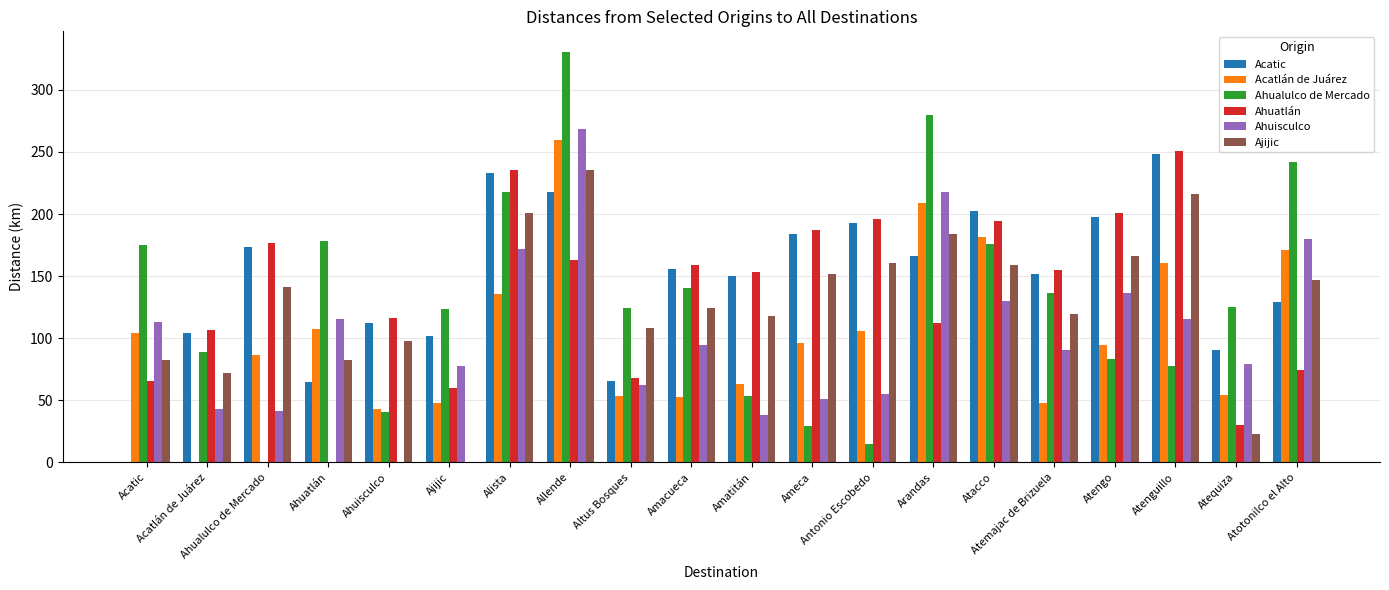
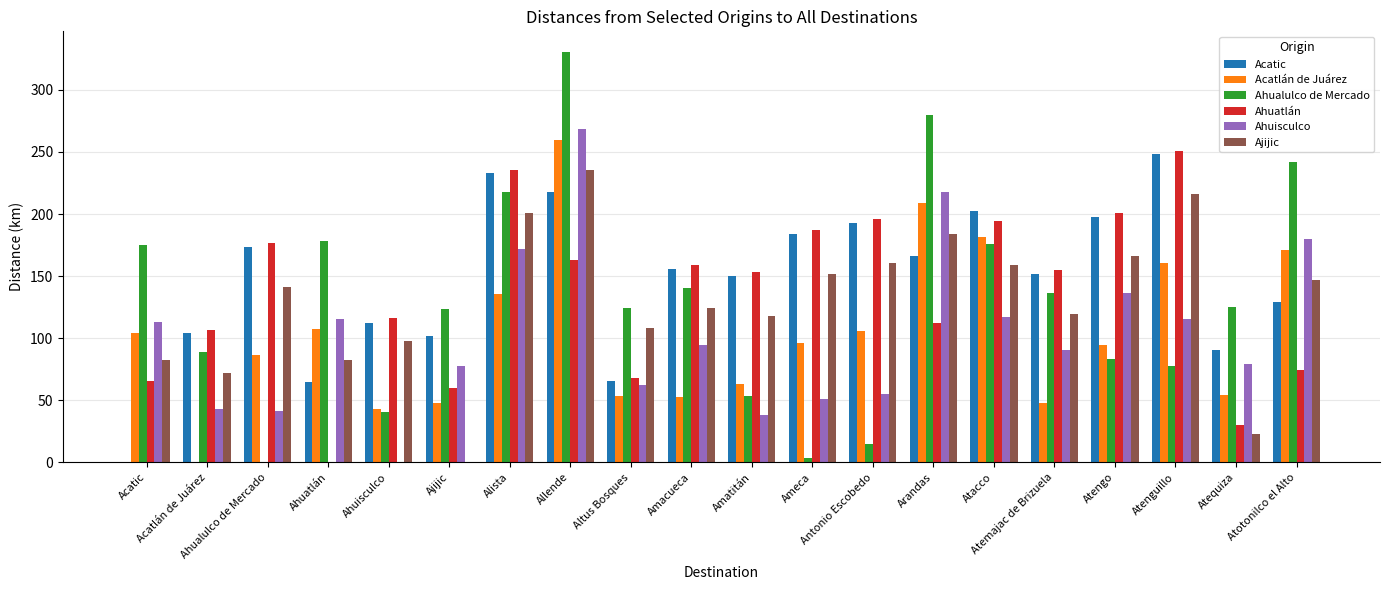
  {
    "Acatic": {
      "Acatic": 0,
      "Acatlán de Juárez": 104,
      "Ahualulco de Mercado": 174,
      "Ahuatlán": 65,
      "Ahuisculco": 113,
      "Ajijic": 102,
      "Alista": 233,
      "Allende": 217,
      "Altus Bosques": 65,
      "Amacueca": 156,
      "Amatitán": 150,
      "Ameca": 184,
      "Antonio Escobedo": 193,
      "Arandas": 166,
      "Atacco": 203,
      "Atemajac de Brizuela": 152,
      "Atengo": 198,
      "Atenguillo": 248,
      "Atequiza": 90,
      "Atotonilco el Alto": 129
    },
    "Acatlán de Juárez": {
      "Acatic": 104,
      "Acatlán de Juárez": 0,
      "Ahualulco de Mercado": 86,
      "Ahuatlán": 107,
      "Ahuisculco": 43,
      "Ajijic": 48,
      "Alista": 135,
      "Allende": 260,
      "Altus Bosques": 53,
      "Amacueca": 52,
      "Amatitán": 63,
      "Ameca": 96,
      "Antonio Escobedo": 105,
      "Arandas": 209,
      "Atacco": 182,
      "Atemajac de Brizuela": 48,
      "Atengo": 95,
      "Atenguillo": 161,
      "Atequiza": 55,
      "Atotonilco el Alto": 171
    },
    "Ahualulco de Mercado": {
      "Acatic": 175,
      "Acatlán de Juárez": 89,
      "Ahualulco de Mercado": 0,
      "Ahuatlán": 178,
      "Ahuisculco": 41,
      "Ajijic": 124,
      "Alista": 218,
      "Allende": 331,
      "Altus Bosques": 124,
      "Amacueca": 141,
      "Amatitán": 54,
-     "Ameca": 30,
+     "Ameca": 4,
      "Antonio Escobedo": 15,
      "Arandas": 280,
      "Atacco": 176,
      "Atemajac de Brizuela": 137,
      "Atengo": 84,
      "Atenguillo": 78,
      "Atequiza": 125,
      "Atotonilco el Alto": 242
    },
    "Ahuatlán": {
      "Acatic": 66,
      "Acatlán de Juárez": 107,
      "Ahualulco de Mercado": 177,
      "Ahuatlán": 0,
      "Ahuisculco": 116,
      "Ajijic": 60,
      "Alista": 236,
      "Allende": 163,
      "Altus Bosques": 68,
      "Amacueca": 159,
      "Amatitán": 153,
      "Ameca": 187,
      "Antonio Escobedo": 196,
      "Arandas": 112,
      "Atacco": 194,
      "Atemajac de Brizuela": 155,
      "Atengo": 201,
      "Atenguillo": 251,
      "Atequiza": 30,
      "Atotonilco el Alto": 75
    },
    "Ahuisculco": {
      "Acatic": 113,
      "Acatlán de Juárez": 43,
      "Ahualulco de Mercado": 41,
      "Ahuatlán": 116,
      "Ahuisculco": 0,
      "Ajijic": 78,
      "Alista": 172,
      "Allende": 268,
      "Altus Bosques": 62,
      "Amacueca": 95,
      "Amatitán": 38,
      "Ameca": 51,
      "Antonio Escobedo": 55,
      "Arandas": 218,
-     "Atacco": 130,
+     "Atacco": 117,
      "Atemajac de Brizuela": 91,
      "Atengo": 137,
      "Atenguillo": 116,
      "Atequiza": 79,
      "Atotonilco el Alto": 180
    },
    "Ajijic": {
      "Acatic": 83,
      "Acatlán de Juárez": 72,
      "Ahualulco de Mercado": 141,
      "Ahuatlán": 82,
      "Ahuisculco": 98,
      "Ajijic": 0,
      "Alista": 201,
      "Allende": 235,
      "Altus Bosques": 109,
      "Amacueca": 124,
      "Amatitán": 118,
      "Ameca": 151,
      "Antonio Escobedo": 160,
      "Arandas": 184,
      "Atacco": 159,
      "Atemajac de Brizuela": 120,
      "Atengo": 166,
      "Atenguillo": 216,
      "Atequiza": 23,
      "Atotonilco el Alto": 147
    }
  }
